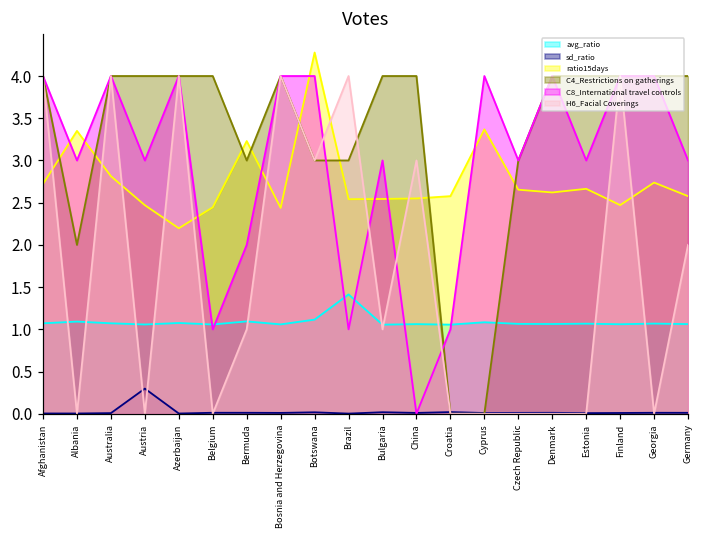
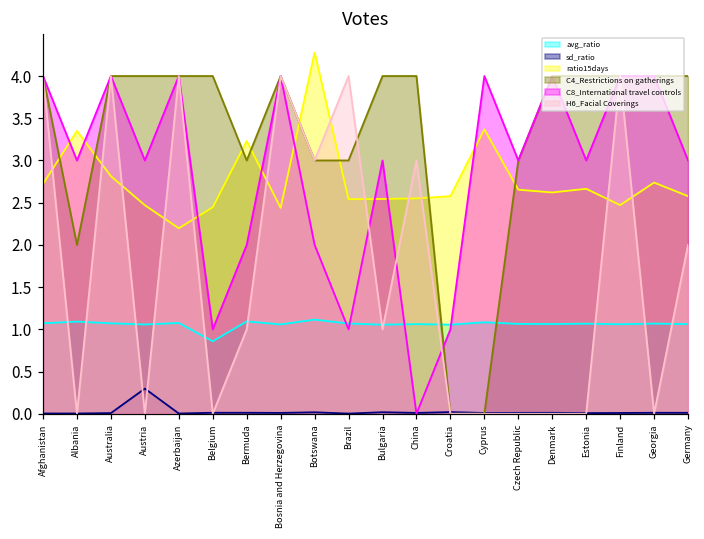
  {
    "avg_ratio": {
      "Afghanistan": 1.1,
      "Albania": 1.1,
      "Australia": 1.1,
      "Austria": 1.1,
      "Azerbaijan": 1.1,
-     "Belgium": 1.1,
+     "Belgium": 0.9,
      "Bermuda": 1.1,
      "Bosnia and Herzegovina": 1.1,
      "Botswana": 1.1,
-     "Brazil": 1.4,
+     "Brazil": 1.1,
      "Bulgaria": 1.1,
      "China": 1.1,
      "Croatia": 1.1,
      "Cyprus": 1.1,
      "Czech Republic": 1.1,
      "Denmark": 1.1,
      "Estonia": 1.1,
      "Finland": 1.1,
      "Georgia": 1.1,
      "Germany": 1.1
    },
    "sd_ratio": {
      "Afghanistan": 0.0,
      "Australia": 0.0,
      "Austria": 0.3,
      "Azerbaijan": 0.0,
      "Bermuda": 0.0,
      "Bosnia and Herzegovina": 0.0,
      "Botswana": 0.0,
      "Brazil": 0.0,
      "Bulgaria": 0.0,
      "Finland": 0.0,
      "Germany": 0.0
    },
    "ratio15days": {
      "Afghanistan": 2.7,
      "Albania": 3.4,
      "Australia": 2.8,
      "Austria": 2.5,
      "Azerbaijan": 2.2,
      "Belgium": 2.4,
      "Bermuda": 3.2,
      "Bosnia and Herzegovina": 2.4,
      "Botswana": 4.3,
      "Brazil": 2.5,
      "Bulgaria": 2.5,
      "China": 2.6,
      "Croatia": 2.6,
      "Cyprus": 3.4,
      "Czech Republic": 2.7,
      "Denmark": 2.6,
      "Estonia": 2.7,
      "Finland": 2.5,
      "Georgia": 2.7,
      "Germany": 2.6
    },
    "C4_Restrictions on gatherings": {
      "Albania": 2.0,
      "Austria": 4.0,
      "Belgium": 4.0,
      "Bermuda": 3.0,
      "Brazil": 3.0,
      "Bulgaria": 4.0,
      "China": 4.0,
      "Germany": 4.0
    },
    "C8_International travel controls": {
      "Albania": 3,
      "Austria": 3,
      "Belgium": 1,
      "Bermuda": 2,
-     "Botswana": 4,
+     "Botswana": 2,
      "Brazil": 1,
      "Bulgaria": 3,
      "Croatia": 1,
      "Cyprus": 4,
      "Estonia": 3,
      "Germany": 3
    },
    "H6_Facial Coverings": {
      "Austria": 0.0,
      "Bermuda": 1.0,
      "Brazil": 4.0,
      "Bulgaria": 1.0,
      "China": 3.0,
      "Germany": 2.0
    }
  }
